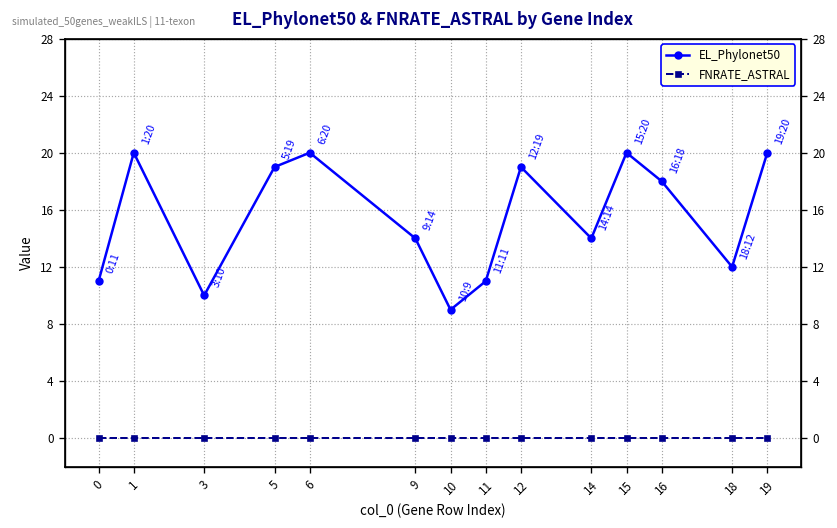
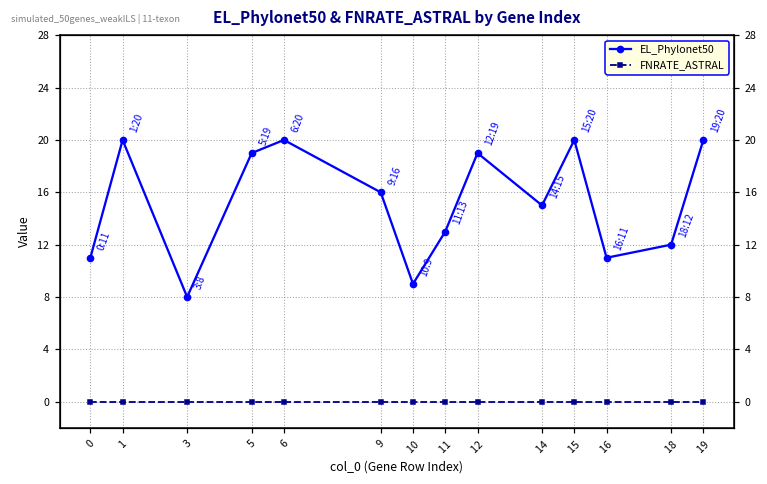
  {
    "EL_Phylonet50": {
      "0": 11,
      "1": 20,
-     "3": 10,
+     "3": 8,
      "5": 19,
      "6": 20,
-     "9": 14,
+     "9": 16,
      "10": 9,
-     "11": 11,
+     "11": 13,
      "12": 19,
-     "14": 14,
+     "14": 15,
      "15": 20,
-     "16": 18,
+     "16": 11,
      "18": 12,
      "19": 20
    },
    "FNRATE_ASTRAL": {
      "0": 0.0,
      "1": 0.0,
      "3": 0.0,
      "5": 0.0,
      "6": 0.0,
      "9": 0.0,
      "10": 0.0,
      "11": 0.0,
      "12": 0.0,
      "14": 0.0,
      "15": 0.0,
      "16": 0.0,
      "18": 0.0,
      "19": 0.0
    }
  }
